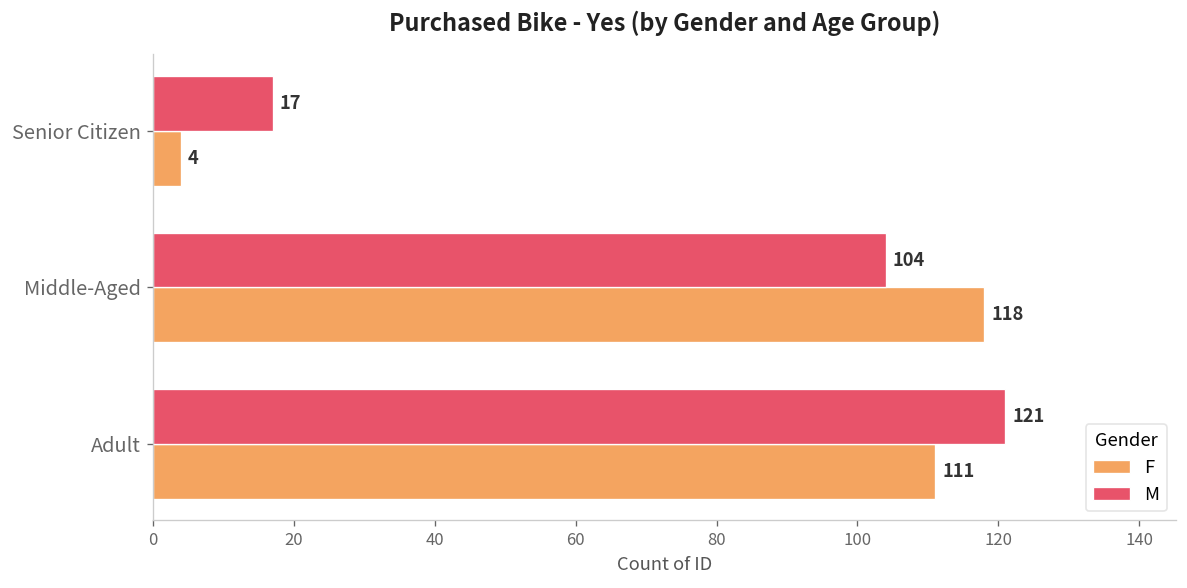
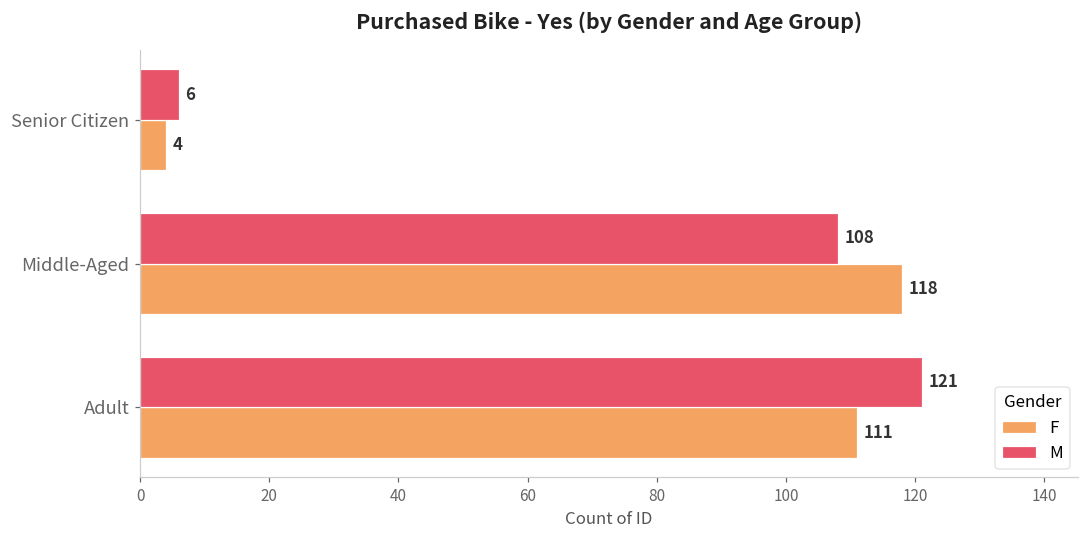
  {
    "F": {
      "Senior Citizen": 4,
      "Middle-Aged": 118,
      "Adult": 111
    },
    "M": {
-     "Senior Citizen": 17,
-     "Middle-Aged": 104,
+     "Senior Citizen": 6,
+     "Middle-Aged": 108,
      "Adult": 121
    }
  }
